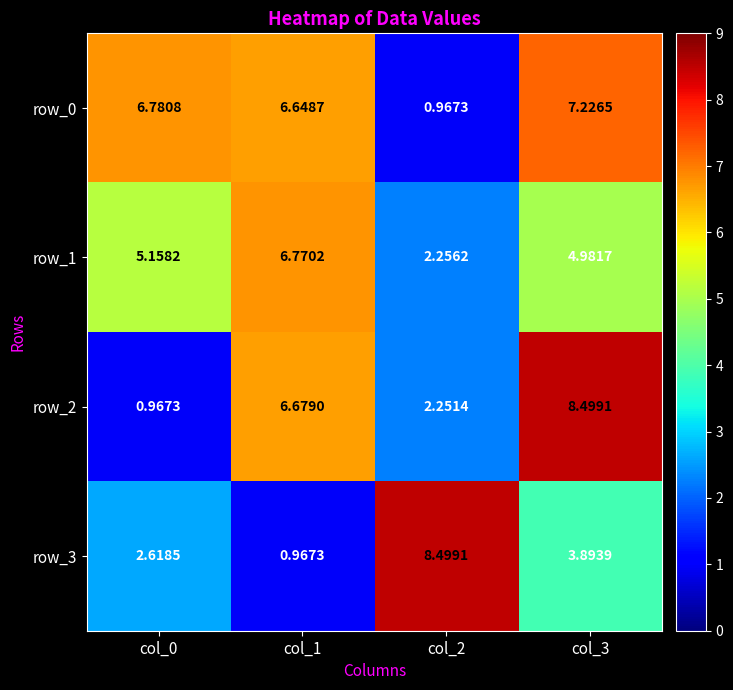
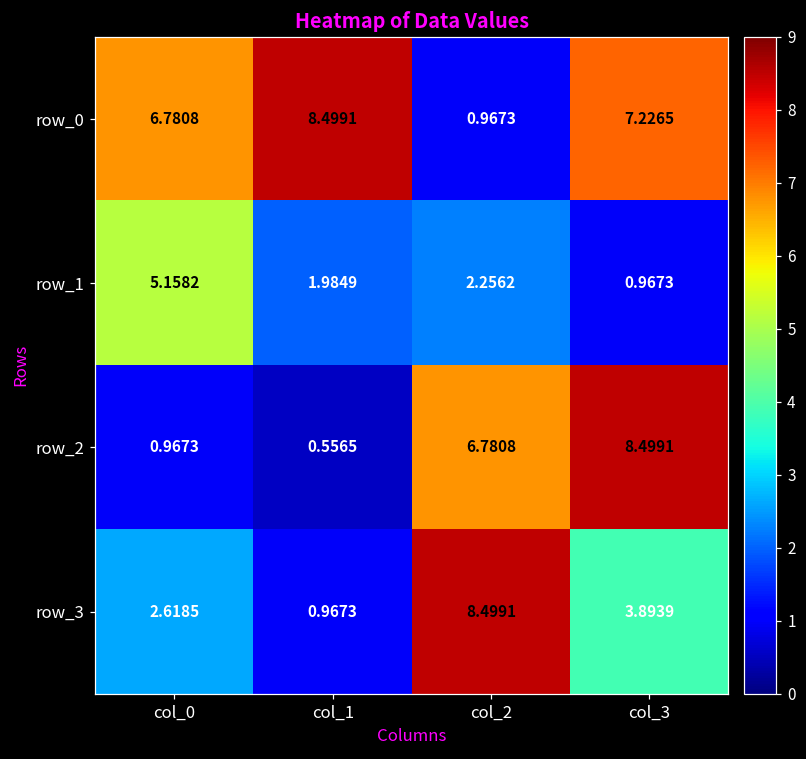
  {
    "row_0": {
      "col_0": 6.7808,
-     "col_1": 6.6487,
+     "col_1": 8.4991,
      "col_2": 0.9673,
      "col_3": 7.2265
    },
    "row_1": {
      "col_0": 5.1582,
-     "col_1": 6.7702,
+     "col_1": 1.9849,
      "col_2": 2.2562,
-     "col_3": 4.9817
+     "col_3": 0.9673
    },
    "row_2": {
      "col_0": 0.9673,
-     "col_1": 6.6790,
-     "col_2": 2.2514,
+     "col_1": 0.5565,
+     "col_2": 6.7808,
      "col_3": 8.4991
    },
    "row_3": {
      "col_0": 2.6185,
      "col_1": 0.9673,
      "col_2": 8.4991,
      "col_3": 3.8939
    }
  }
